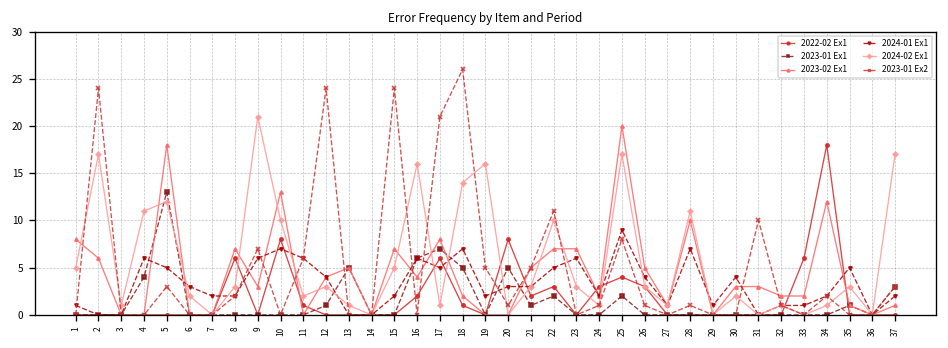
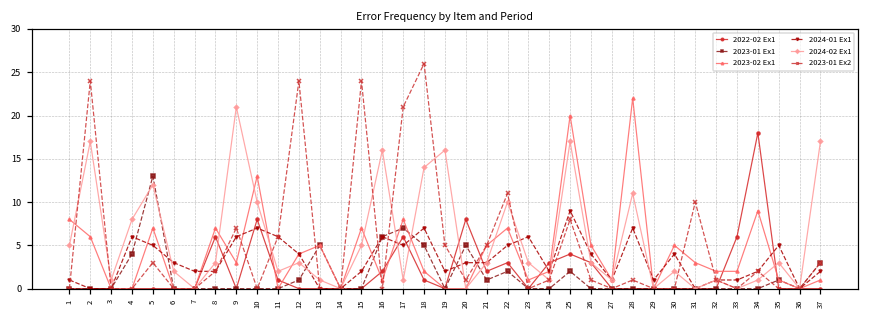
  {
    "2023-02 Ex1": {
      "1": 8,
      "2": 6,
-     "5": 18,
+     "5": 7,
      "8": 7,
      "9": 3,
      "10": 13,
      "15": 7,
-     "16": 4,
+     "16": 1,
      "17": 8,
      "18": 2,
      "22": 7,
-     "23": 7,
+     "23": 1,
      "25": 20,
      "26": 5,
-     "28": 10,
-     "30": 3,
+     "28": 22,
+     "30": 5,
      "31": 3,
      "32": 2,
      "33": 2,
-     "34": 12,
+     "34": 9,
      "37": 1
    },
    "2024-02 Ex1": {
      "1": 5,
      "2": 17,
      "3": 1,
-     "4": 11,
+     "4": 8,
      "5": 12,
      "6": 2,
      "8": 3,
      "9": 21,
      "10": 10,
      "11": 2,
      "12": 3,
      "13": 1,
      "15": 5,
      "16": 16,
      "17": 1,
      "18": 14,
      "19": 16,
      "22": 10,
      "23": 3,
      "25": 17,
      "28": 11,
      "30": 2,
      "34": 1,
      "35": 3,
      "37": 17
    }
  }
